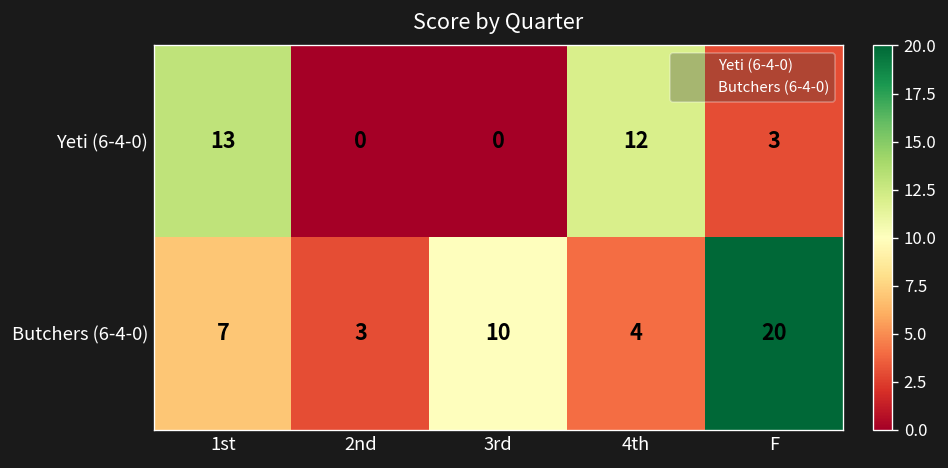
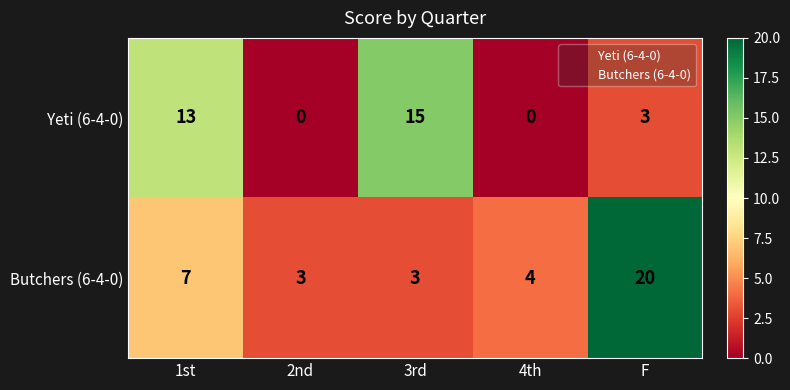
  {
    "Yeti (6-4-0)": {
      "1st": 13,
      "2nd": 0,
-     "3rd": 0,
-     "4th": 12,
+     "3rd": 15,
+     "4th": 0,
      "F": 3
    },
    "Butchers (6-4-0)": {
      "1st": 7,
      "2nd": 3,
-     "3rd": 10,
+     "3rd": 3,
      "4th": 4,
      "F": 20
    }
  }
